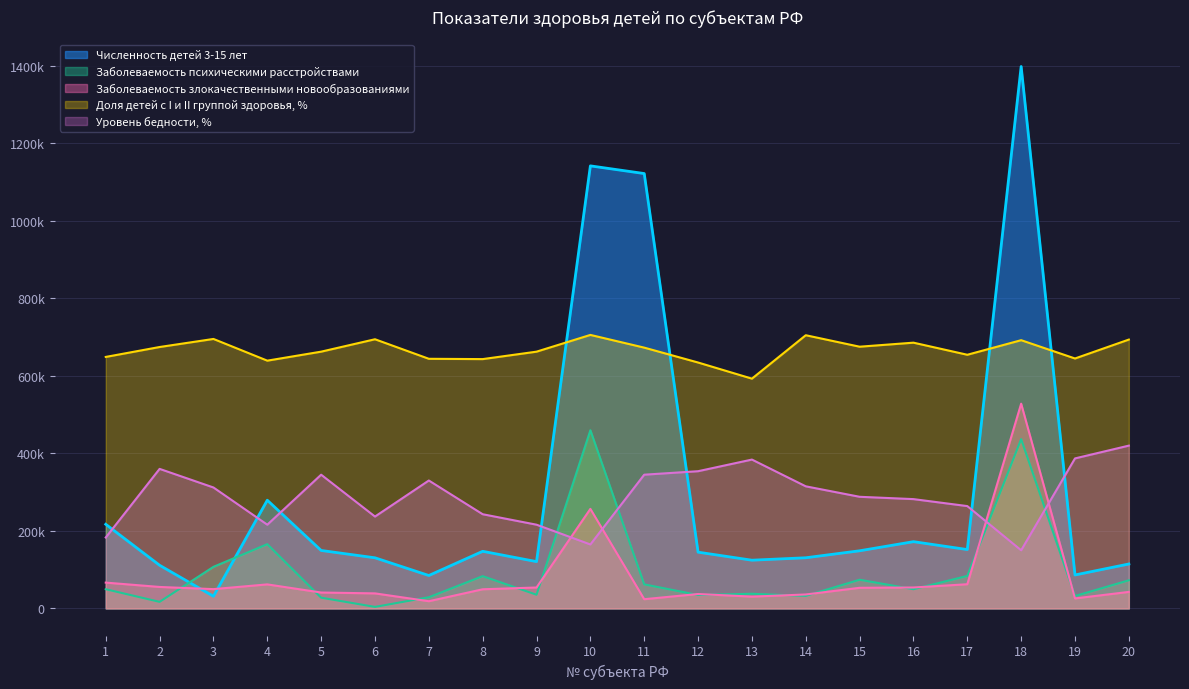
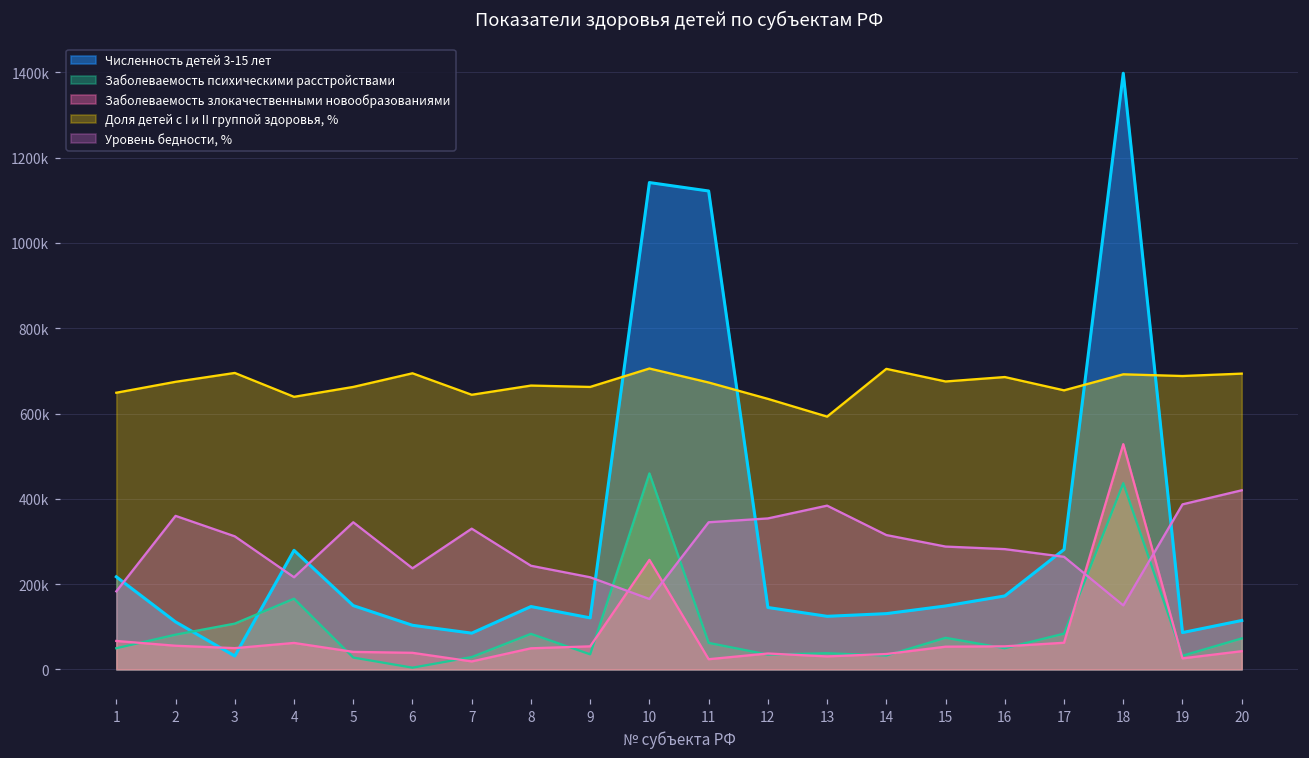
  {
    "Численность детей 3-15 лет": {
      "1": 220000,
      "2": 110000,
      "3": 30000,
      "4": 280000,
      "5": 150000,
-     "6": 130000,
+     "6": 100000,
      "7": 80000,
      "8": 150000,
      "9": 120000,
      "10": 1140000,
      "11": 1120000,
      "12": 150000,
      "13": 120000,
      "14": 130000,
      "15": 150000,
      "16": 170000,
-     "17": 150000,
+     "17": 280000,
      "18": 1400000,
      "19": 90000,
      "20": 110000
    },
    "Заболеваемость психическими расстройствами": {
      "1": 50000,
-     "2": 20000,
+     "2": 80000,
      "3": 110000,
      "4": 170000,
      "5": 30000,
      "6": 0,
      "7": 30000,
      "8": 80000,
      "9": 40000,
      "10": 460000,
      "11": 60000,
      "13": 40000,
      "15": 70000,
      "17": 80000,
      "18": 440000,
      "20": 70000
    },
    "Доля детей с I и II группой здоровья, %": {
      "1": 650000,
      "2": 670000,
      "3": 700000,
      "4": 640000,
      "5": 660000,
      "6": 690000,
      "7": 640000,
-     "8": 640000,
+     "8": 670000,
      "9": 660000,
      "10": 710000,
      "11": 670000,
      "12": 630000,
      "13": 590000,
      "14": 700000,
      "15": 680000,
      "16": 690000,
      "17": 650000,
      "18": 690000,
-     "19": 640000,
+     "19": 690000,
      "20": 690000
    }
  }
